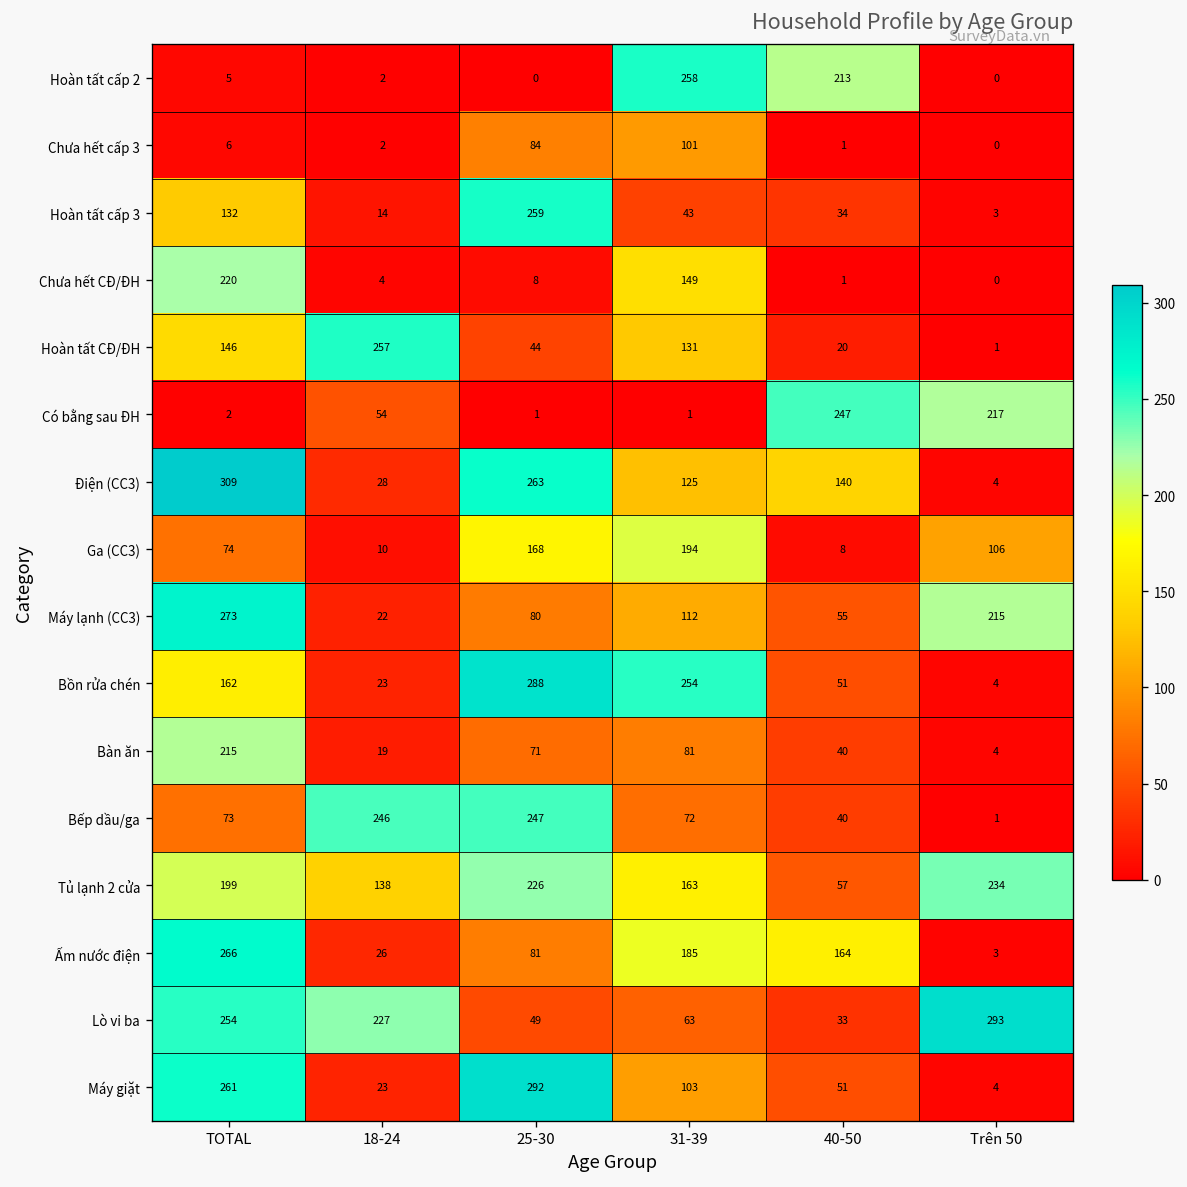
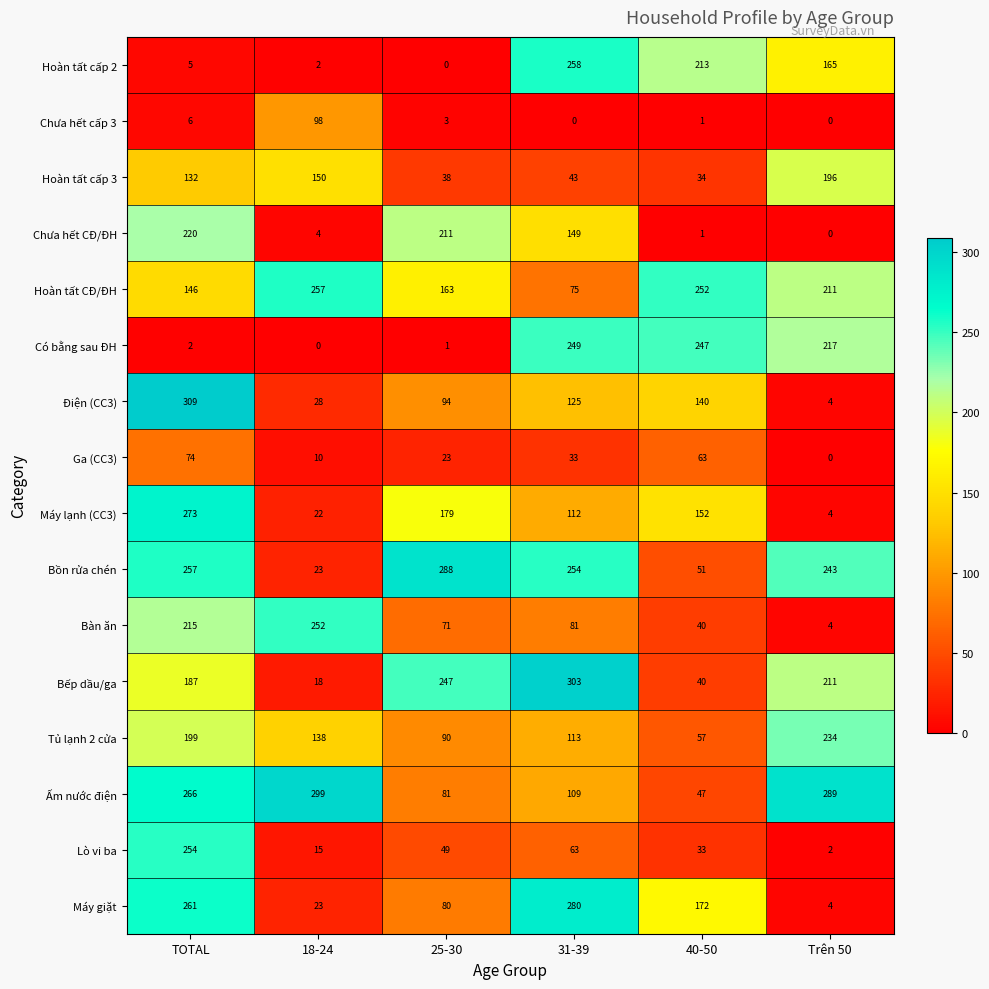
  {
    "Hoàn tất cấp 2": {
      "TOTAL": 5,
      "18-24": 2,
      "25-30": 0,
      "31-39": 258,
      "40-50": 213,
-     "Trên 50": 0
+     "Trên 50": 165
    },
    "Chưa hết cấp 3": {
      "TOTAL": 6,
-     "18-24": 2,
-     "25-30": 84,
-     "31-39": 101,
+     "18-24": 98,
+     "25-30": 3,
+     "31-39": 0,
      "40-50": 1,
      "Trên 50": 0
    },
    "Hoàn tất cấp 3": {
      "TOTAL": 132,
-     "18-24": 14,
-     "25-30": 259,
+     "18-24": 150,
+     "25-30": 38,
      "31-39": 43,
      "40-50": 34,
-     "Trên 50": 3
+     "Trên 50": 196
    },
    "Chưa hết CĐ/ĐH": {
      "TOTAL": 220,
      "18-24": 4,
-     "25-30": 8,
+     "25-30": 211,
      "31-39": 149,
      "40-50": 1,
      "Trên 50": 0
    },
    "Hoàn tất CĐ/ĐH": {
      "TOTAL": 146,
      "18-24": 257,
-     "25-30": 44,
-     "31-39": 131,
-     "40-50": 20,
-     "Trên 50": 1
+     "25-30": 163,
+     "31-39": 75,
+     "40-50": 252,
+     "Trên 50": 211
    },
    "Có bằng sau ĐH": {
      "TOTAL": 2,
-     "18-24": 54,
+     "18-24": 0,
      "25-30": 1,
-     "31-39": 1,
+     "31-39": 249,
      "40-50": 247,
      "Trên 50": 217
    },
    "Điện (CC3)": {
      "TOTAL": 309,
      "18-24": 28,
-     "25-30": 263,
+     "25-30": 94,
      "31-39": 125,
      "40-50": 140,
      "Trên 50": 4
    },
    "Ga (CC3)": {
      "TOTAL": 74,
      "18-24": 10,
-     "25-30": 168,
-     "31-39": 194,
-     "40-50": 8,
-     "Trên 50": 106
+     "25-30": 23,
+     "31-39": 33,
+     "40-50": 63,
+     "Trên 50": 0
    },
    "Máy lạnh (CC3)": {
      "TOTAL": 273,
      "18-24": 22,
-     "25-30": 80,
+     "25-30": 179,
      "31-39": 112,
-     "40-50": 55,
-     "Trên 50": 215
+     "40-50": 152,
+     "Trên 50": 4
    },
    "Bồn rửa chén": {
-     "TOTAL": 162,
+     "TOTAL": 257,
      "18-24": 23,
      "25-30": 288,
      "31-39": 254,
      "40-50": 51,
-     "Trên 50": 4
+     "Trên 50": 243
    },
    "Bàn ăn": {
      "TOTAL": 215,
-     "18-24": 19,
+     "18-24": 252,
      "25-30": 71,
      "31-39": 81,
      "40-50": 40,
      "Trên 50": 4
    },
    "Bếp dầu/ga": {
-     "TOTAL": 73,
-     "18-24": 246,
+     "TOTAL": 187,
+     "18-24": 18,
      "25-30": 247,
-     "31-39": 72,
+     "31-39": 303,
      "40-50": 40,
-     "Trên 50": 1
+     "Trên 50": 211
    },
    "Tủ lạnh 2 cửa": {
      "TOTAL": 199,
      "18-24": 138,
-     "25-30": 226,
-     "31-39": 163,
+     "25-30": 90,
+     "31-39": 113,
      "40-50": 57,
      "Trên 50": 234
    },
    "Ấm nước điện": {
      "TOTAL": 266,
-     "18-24": 26,
+     "18-24": 299,
      "25-30": 81,
-     "31-39": 185,
-     "40-50": 164,
-     "Trên 50": 3
+     "31-39": 109,
+     "40-50": 47,
+     "Trên 50": 289
    },
    "Lò vi ba": {
      "TOTAL": 254,
-     "18-24": 227,
+     "18-24": 15,
      "25-30": 49,
      "31-39": 63,
      "40-50": 33,
-     "Trên 50": 293
+     "Trên 50": 2
    },
    "Máy giặt": {
      "TOTAL": 261,
      "18-24": 23,
-     "25-30": 292,
-     "31-39": 103,
-     "40-50": 51,
+     "25-30": 80,
+     "31-39": 280,
+     "40-50": 172,
      "Trên 50": 4
    }
  }
